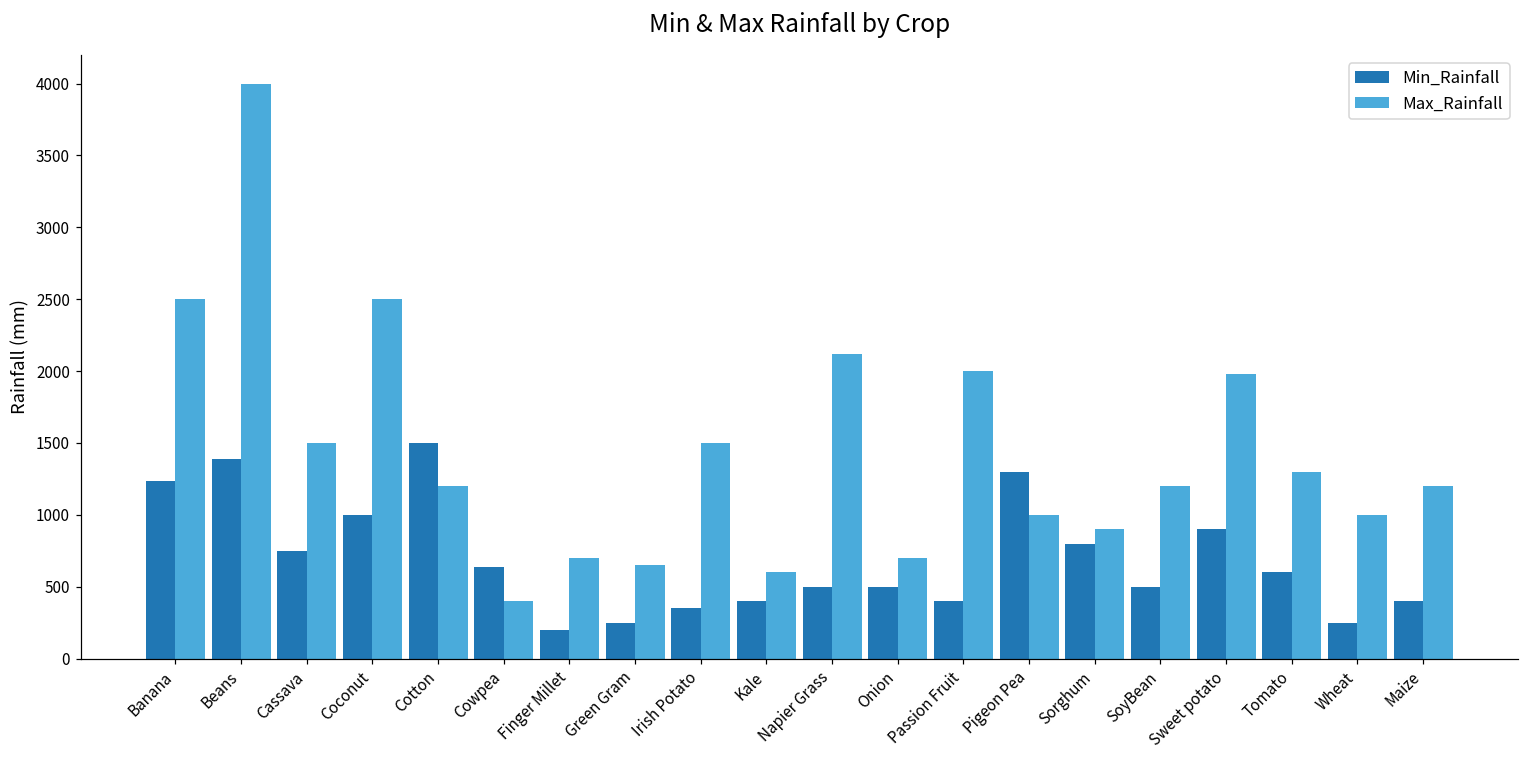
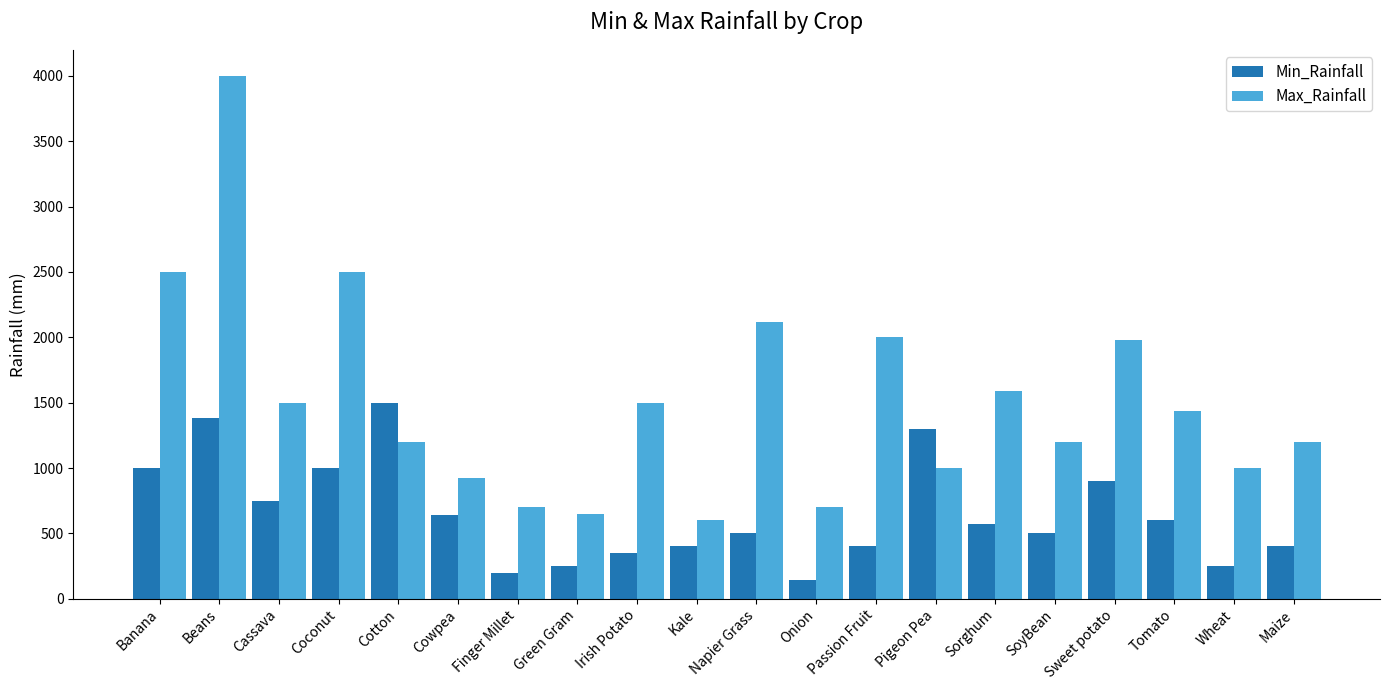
  {
    "Min_Rainfall": {
-     "Banana": 1240,
+     "Banana": 1000,
      "Beans": 1390,
      "Cassava": 750,
      "Coconut": 1000,
      "Cotton": 1500,
      "Cowpea": 640,
      "Finger Millet": 200,
      "Green Gram": 250,
      "Irish Potato": 350,
      "Kale": 400,
      "Napier Grass": 500,
-     "Onion": 500,
+     "Onion": 140,
      "Passion Fruit": 400,
      "Pigeon Pea": 1300,
-     "Sorghum": 800,
+     "Sorghum": 580,
      "SoyBean": 500,
      "Sweet potato": 900,
      "Tomato": 600,
      "Wheat": 250,
      "Maize": 400
    },
    "Max_Rainfall": {
      "Banana": 2500,
      "Beans": 4000,
      "Cassava": 1500,
      "Coconut": 2500,
      "Cotton": 1200,
-     "Cowpea": 400,
+     "Cowpea": 930,
      "Finger Millet": 700,
      "Green Gram": 650,
      "Irish Potato": 1500,
      "Kale": 600,
      "Napier Grass": 2120,
      "Onion": 700,
      "Passion Fruit": 2000,
      "Pigeon Pea": 1000,
-     "Sorghum": 900,
+     "Sorghum": 1590,
      "SoyBean": 1200,
      "Sweet potato": 1980,
-     "Tomato": 1300,
+     "Tomato": 1440,
      "Wheat": 1000,
      "Maize": 1200
    }
  }
